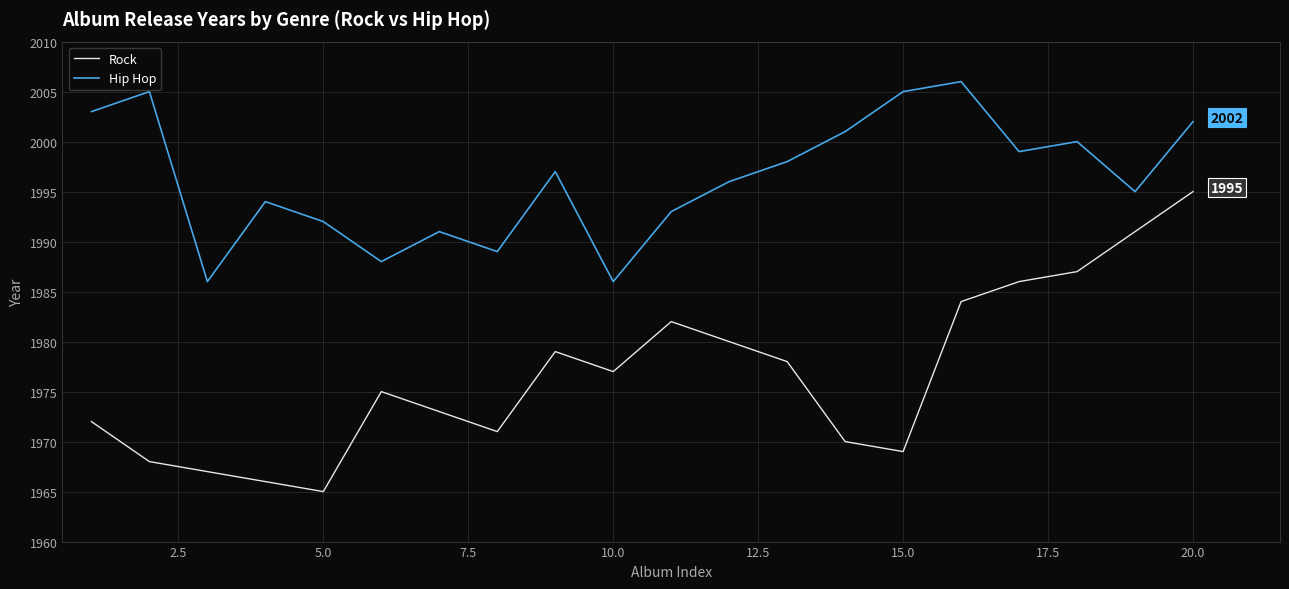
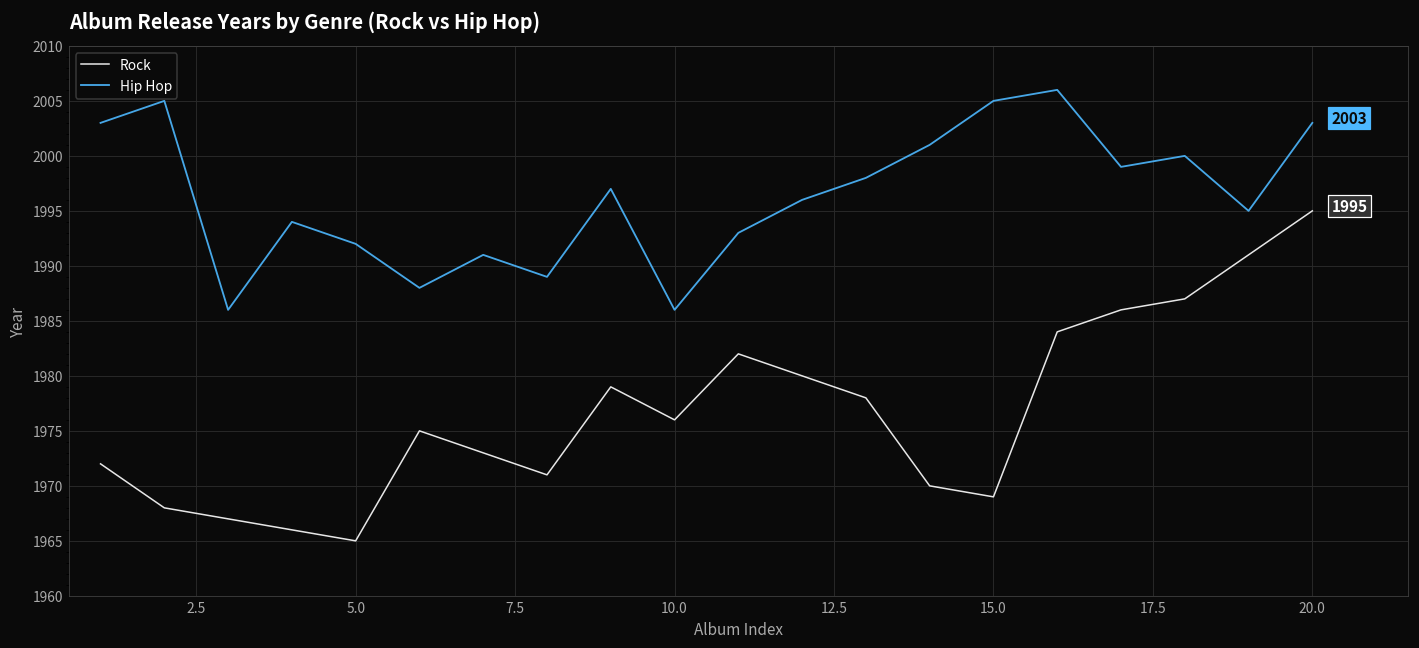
  {
    "Rock": {
      "5.0": 1965,
-     "10.0": 1977,
+     "10.0": 1976,
      "15.0": 1969
    },
    "Hip Hop": {
-     "20.0": 2002
+     "20.0": 2003
    }
  }
